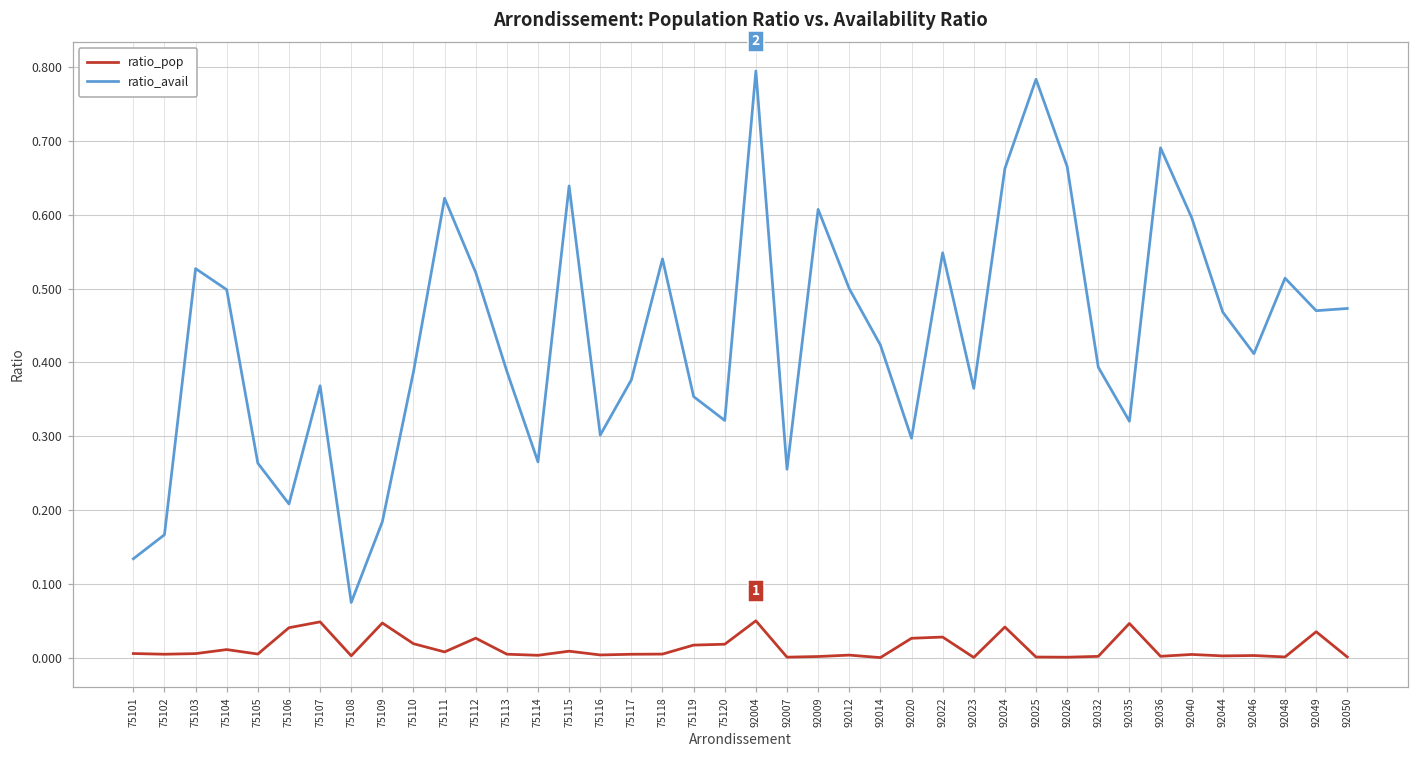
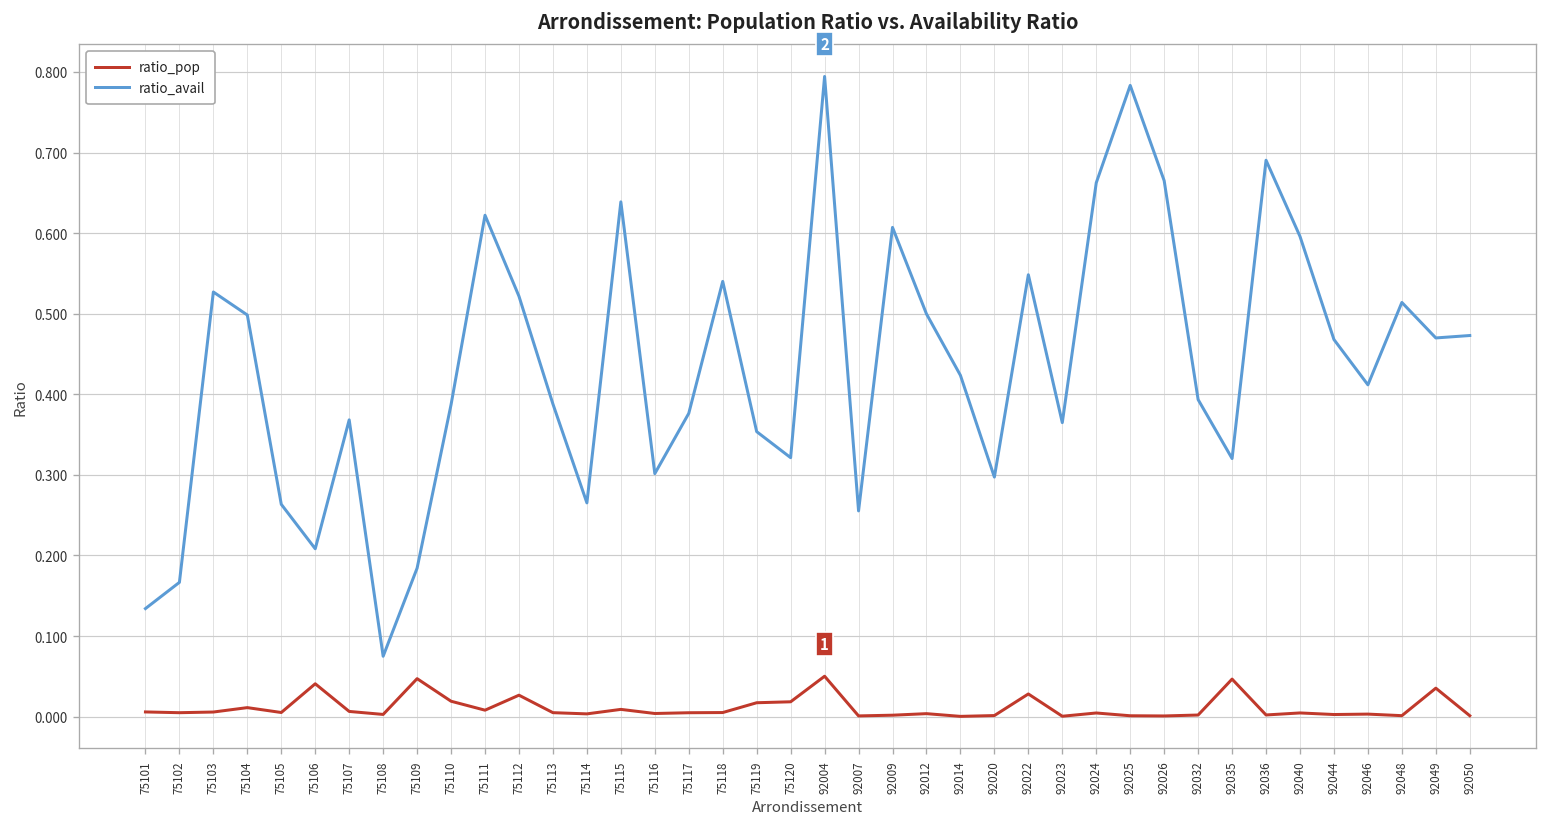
  {
    "ratio_pop": {
      "75101": 0.01,
      "75102": 0.00,
      "75103": 0.01,
      "75104": 0.01,
      "75105": 0.01,
      "75106": 0.04,
-     "75107": 0.05,
+     "75107": 0.01,
      "75108": 0.00,
      "75109": 0.05,
      "75110": 0.02,
      "75111": 0.01,
      "75112": 0.03,
      "75113": 0.00,
      "75114": 0.00,
      "75115": 0.01,
      "75116": 0.00,
      "75117": 0.00,
      "75118": 0.01,
      "75119": 0.02,
      "75120": 0.02,
      "92007": 0.00,
      "92009": 0.00,
      "92012": 0.00,
      "92014": 0.00,
-     "92020": 0.03,
+     "92020": 0.00,
      "92022": 0.03,
      "92023": 0.00,
-     "92024": 0.04,
+     "92024": 0.00,
      "92025": 0.00,
      "92026": 0.00,
      "92032": 0.00,
      "92035": 0.05,
      "92036": 0.00,
      "92040": 0.00,
      "92044": 0.00,
      "92046": 0.00,
      "92048": 0.00,
      "92049": 0.04,
      "92050": 0.00
    },
    "ratio_avail": {
      "75101": 0.13,
      "75102": 0.17,
      "75103": 0.53,
      "75104": 0.50,
      "75105": 0.26,
      "75106": 0.21,
      "75107": 0.37,
      "75108": 0.07,
      "75109": 0.18,
      "75110": 0.39,
      "75111": 0.62,
      "75112": 0.52,
      "75113": 0.39,
      "75114": 0.27,
      "75115": 0.64,
      "75116": 0.30,
      "75117": 0.38,
      "75118": 0.54,
      "75119": 0.35,
      "75120": 0.32,
      "92007": 0.26,
      "92009": 0.61,
      "92012": 0.50,
      "92014": 0.42,
      "92020": 0.30,
      "92022": 0.55,
      "92023": 0.36,
      "92024": 0.66,
      "92025": 0.78,
      "92026": 0.67,
      "92032": 0.39,
      "92035": 0.32,
      "92036": 0.69,
      "92040": 0.60,
      "92044": 0.47,
      "92046": 0.41,
      "92048": 0.51,
      "92049": 0.47,
      "92050": 0.47
    }
  }
